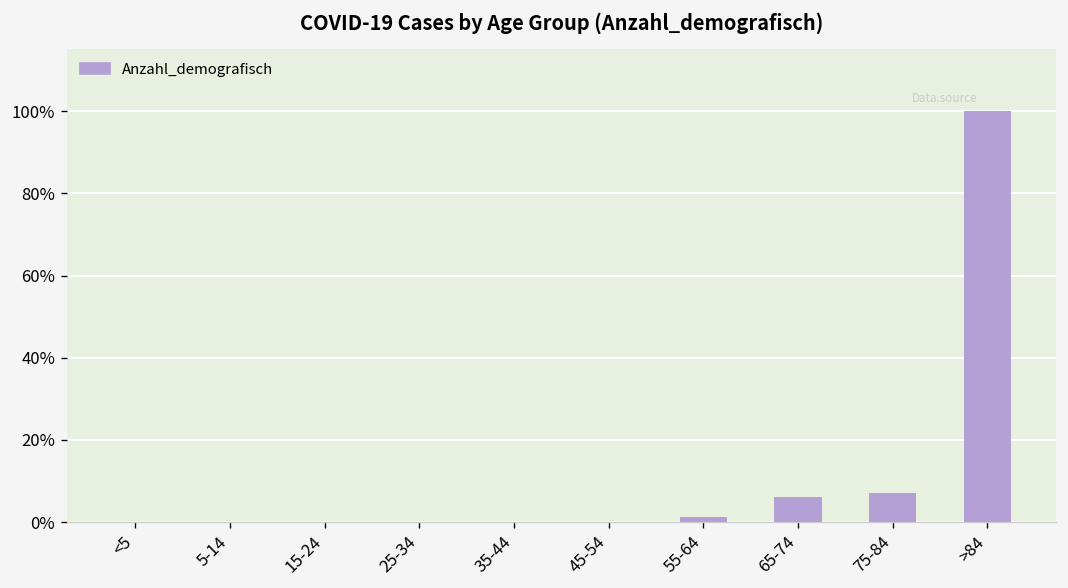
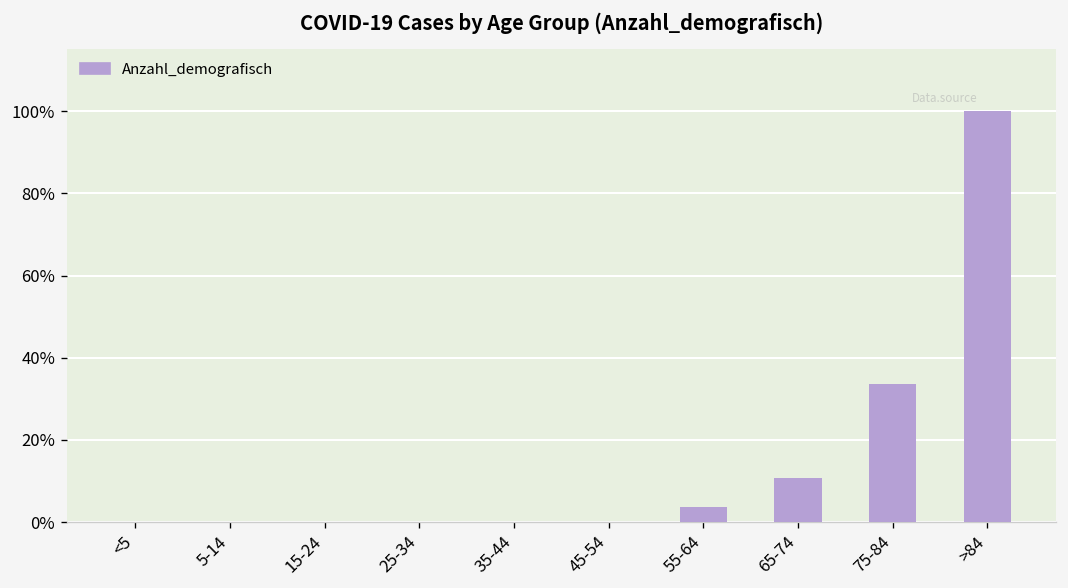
  {
    "<5": "0%",
    "5-14": "0%",
    "15-24": "0%",
    "25-34": "0%",
    "35-44": "0%",
    "45-54": "0%",
-   "55-64": "1%",
-   "65-74": "6%",
-   "75-84": "7%",
+   "55-64": "4%",
+   "65-74": "11%",
+   "75-84": "34%",
    ">84": "100%"
  }
